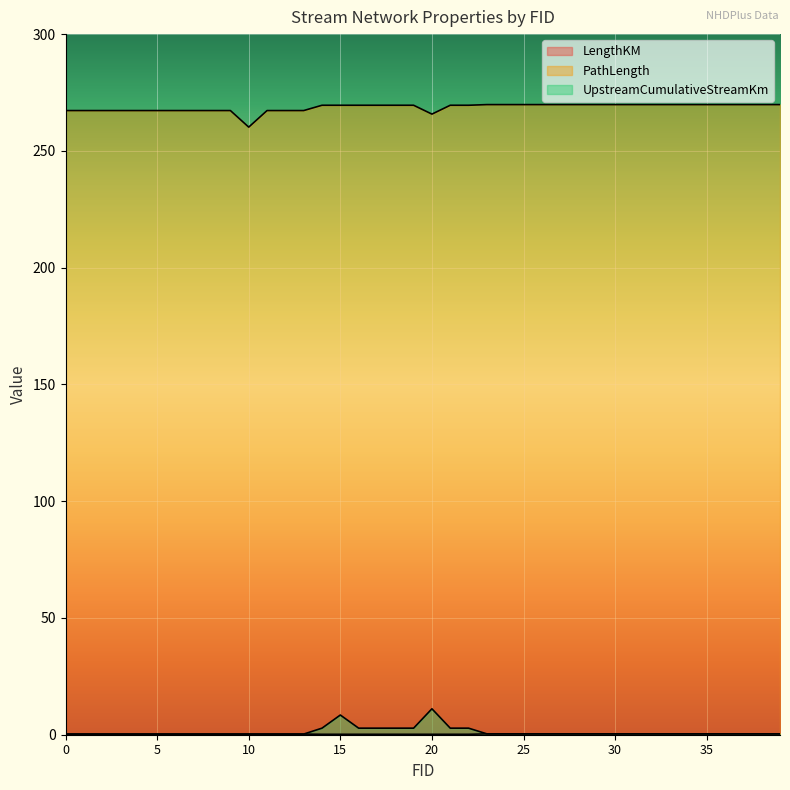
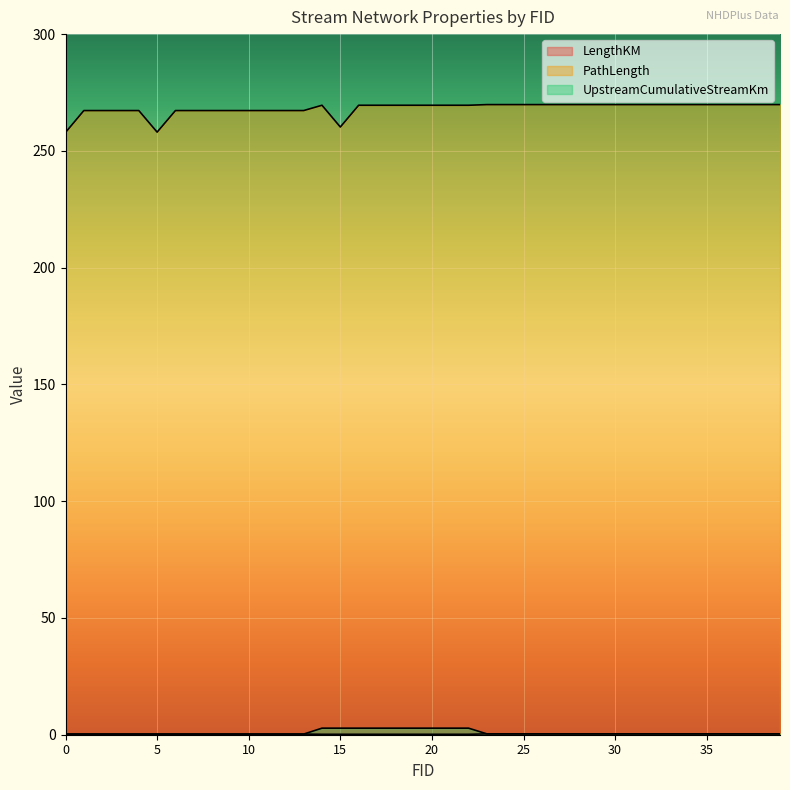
  {
    "LengthKM": {
      "15": 0,
      "20": 0
    },
    "PathLength": {
-     "0": 267,
-     "5": 267,
-     "10": 260,
-     "15": 270,
-     "20": 266,
+     "0": 258,
+     "5": 258,
+     "10": 267,
+     "15": 260,
+     "20": 270,
      "25": 270,
      "30": 270,
      "35": 270
    },
    "UpstreamCumulativeStreamKm": {
-     "15": 8,
-     "20": 11
+     "15": 3,
+     "20": 3
    }
  }
